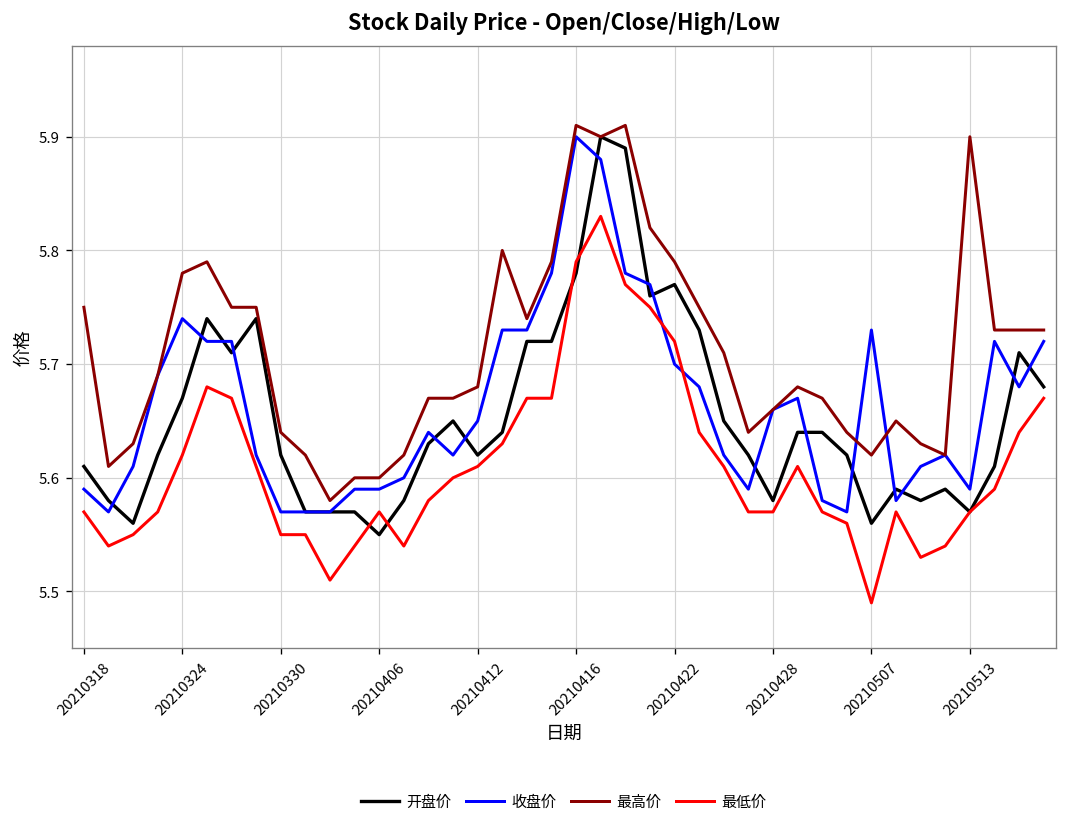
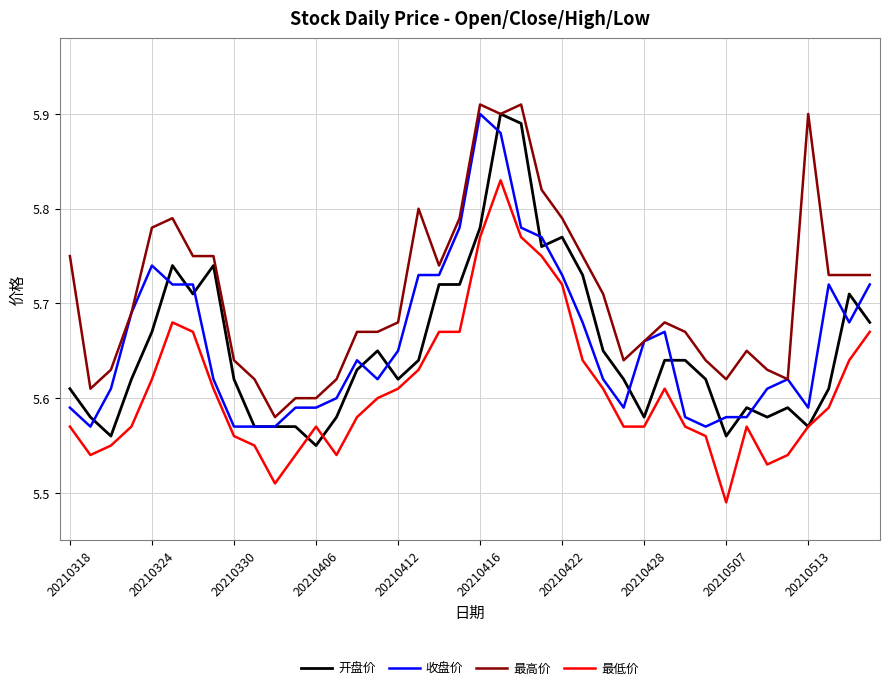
  {
    "开盘价": {
      "20210318": 5.61,
      "20210324": 5.67,
      "20210330": 5.62,
      "20210406": 5.55,
      "20210412": 5.62,
      "20210416": 5.78,
      "20210422": 5.77,
      "20210428": 5.58,
      "20210507": 5.56
    },
    "收盘价": {
      "20210318": 5.59,
      "20210324": 5.74,
      "20210330": 5.57,
      "20210406": 5.59,
      "20210412": 5.65,
      "20210416": 5.90,
-     "20210422": 5.70,
-     "20210507": 5.73,
+     "20210422": 5.73,
+     "20210507": 5.58,
      "20210513": 5.59
    },
    "最高价": {
      "20210318": 5.75,
      "20210324": 5.78,
      "20210330": 5.64,
      "20210406": 5.60,
      "20210412": 5.68,
      "20210416": 5.91,
      "20210422": 5.79,
      "20210507": 5.62,
      "20210513": 5.90
    },
    "最低价": {
      "20210318": 5.57,
      "20210324": 5.62,
-     "20210330": 5.55,
+     "20210330": 5.56,
      "20210406": 5.57,
      "20210412": 5.61,
-     "20210416": 5.79,
+     "20210416": 5.77,
      "20210422": 5.72,
      "20210428": 5.57,
      "20210507": 5.49
    }
  }
